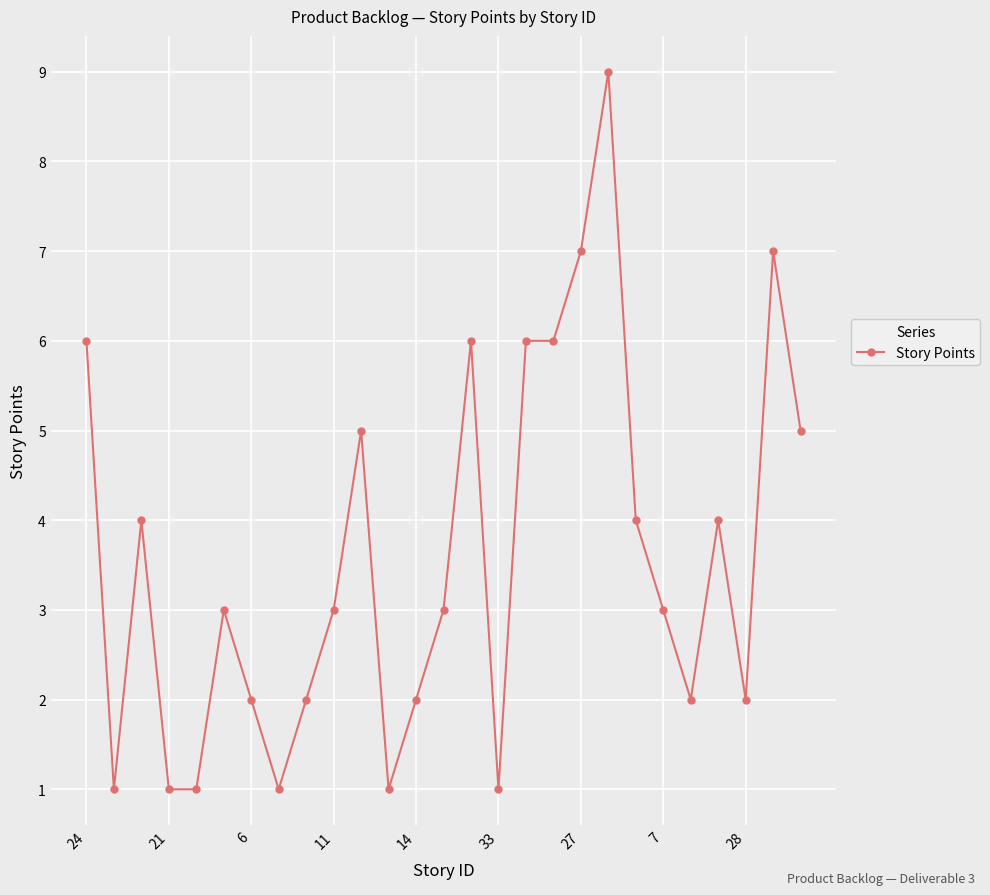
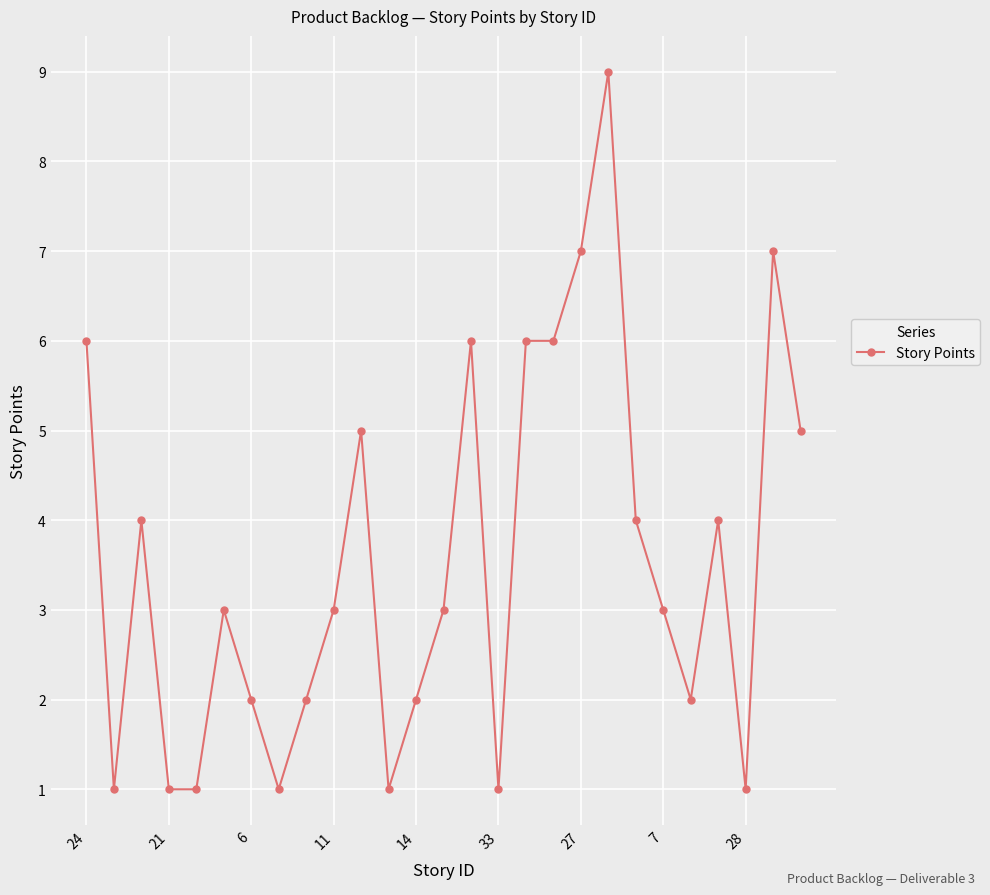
  {
    "33": 1,
    "7": 3,
-   "28": 2
+   "28": 1
  }
